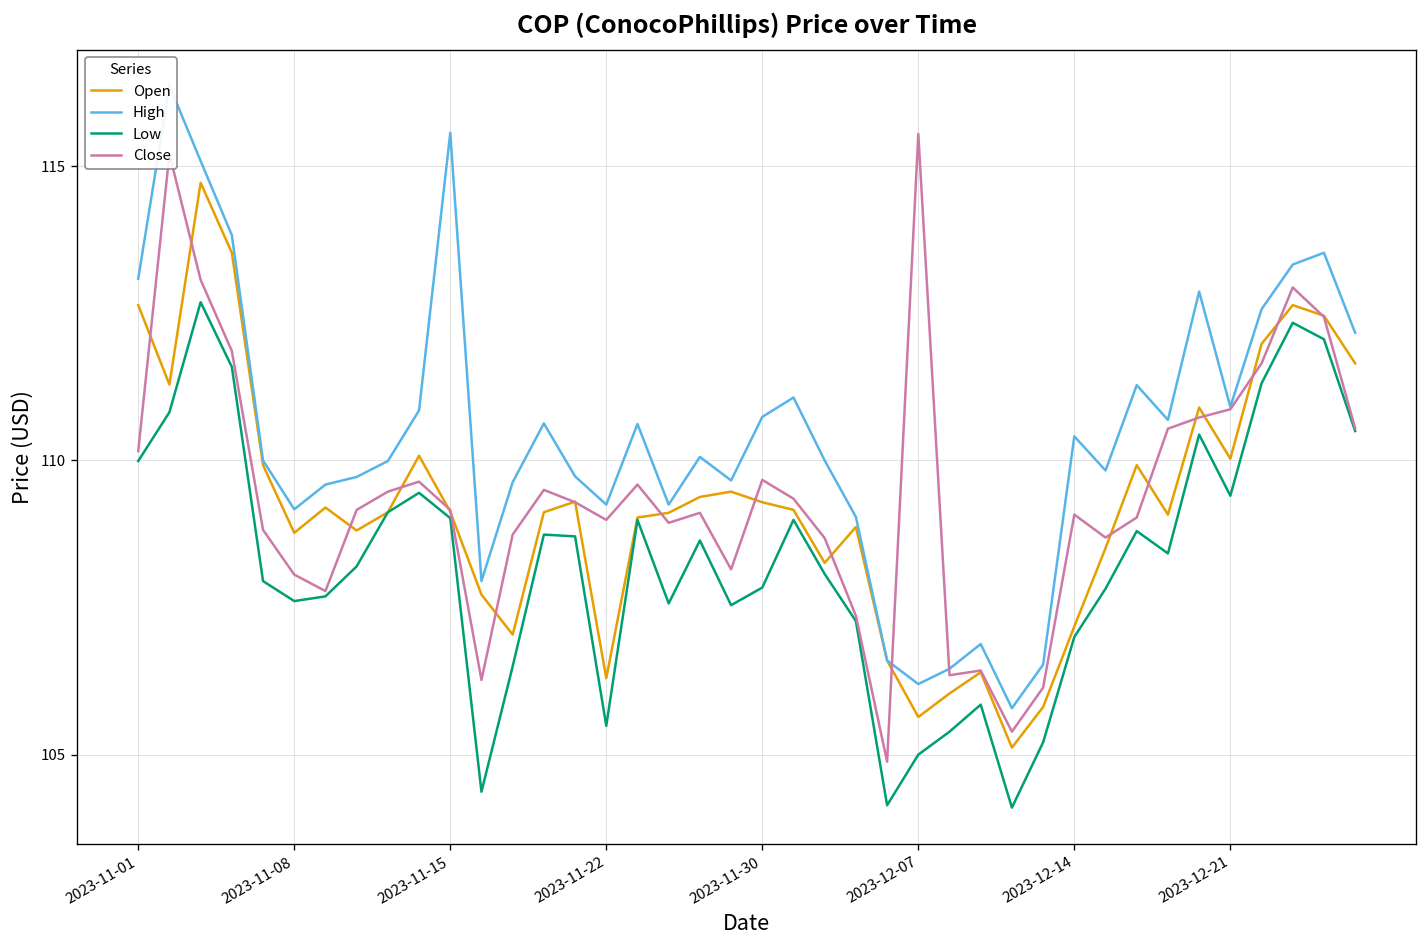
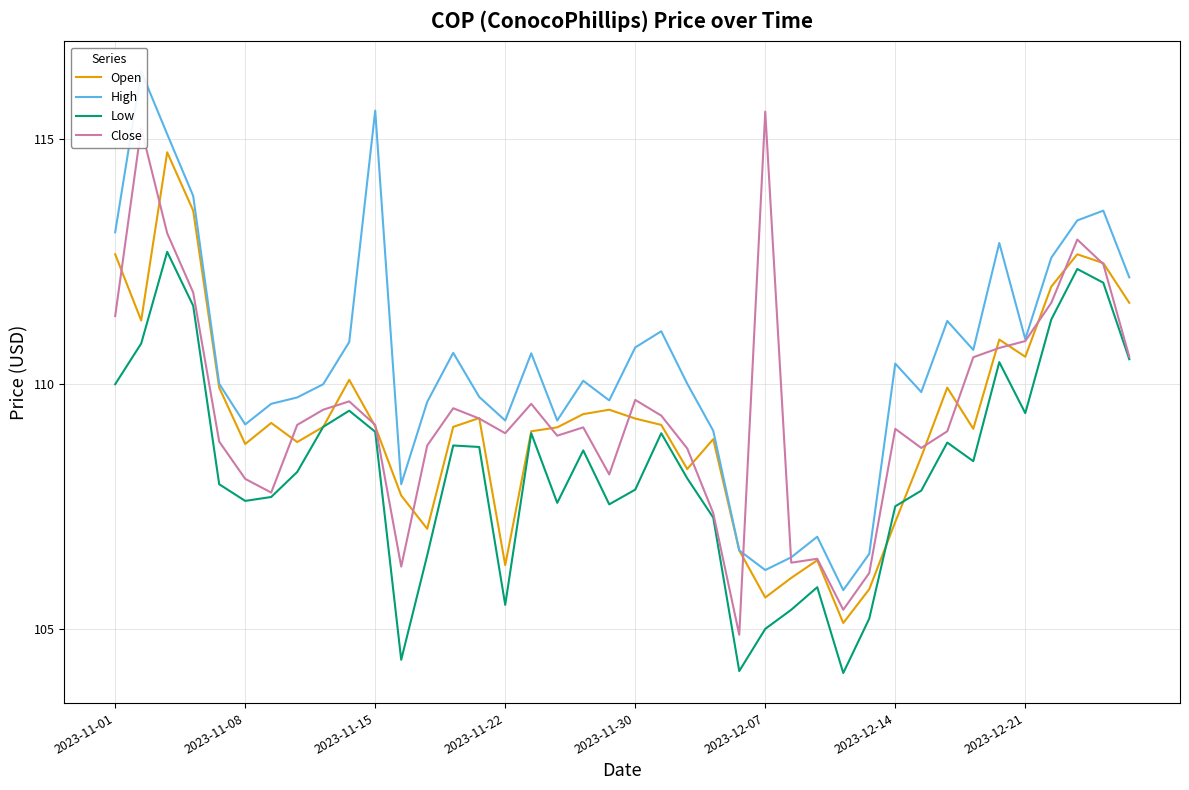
  {
    "Open": {
      "2023-11-01": 112.6,
      "2023-11-08": 108.8,
      "2023-11-22": 106.3,
      "2023-11-30": 109.3,
      "2023-12-07": 105.6,
      "2023-12-14": 107.2,
-     "2023-12-21": 110.0
+     "2023-12-21": 110.6
    },
    "High": {
      "2023-11-01": 113.1,
      "2023-11-08": 109.2,
      "2023-11-15": 115.6,
      "2023-11-22": 109.3,
      "2023-11-30": 110.7,
      "2023-12-07": 106.2,
      "2023-12-14": 110.4
    },
    "Low": {
      "2023-11-01": 110.0,
      "2023-11-08": 107.6,
      "2023-11-15": 109.0,
      "2023-11-22": 105.5,
      "2023-11-30": 107.8,
      "2023-12-07": 105.0,
-     "2023-12-14": 107.0,
+     "2023-12-14": 107.5,
      "2023-12-21": 109.4
    },
    "Close": {
-     "2023-11-01": 110.2,
+     "2023-11-01": 111.4,
      "2023-11-08": 108.1,
      "2023-11-22": 109.0,
      "2023-11-30": 109.7,
      "2023-12-07": 115.6,
      "2023-12-14": 109.1
    }
  }
